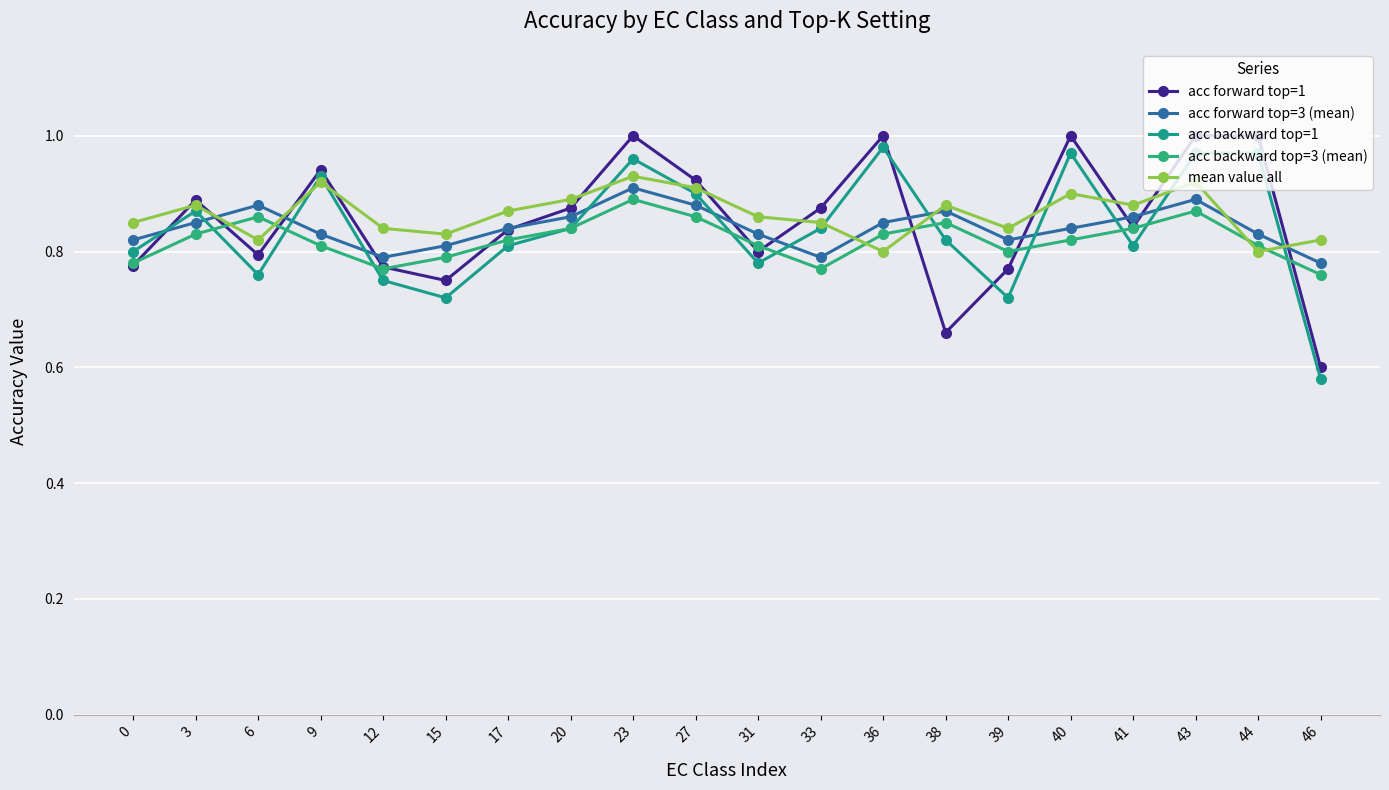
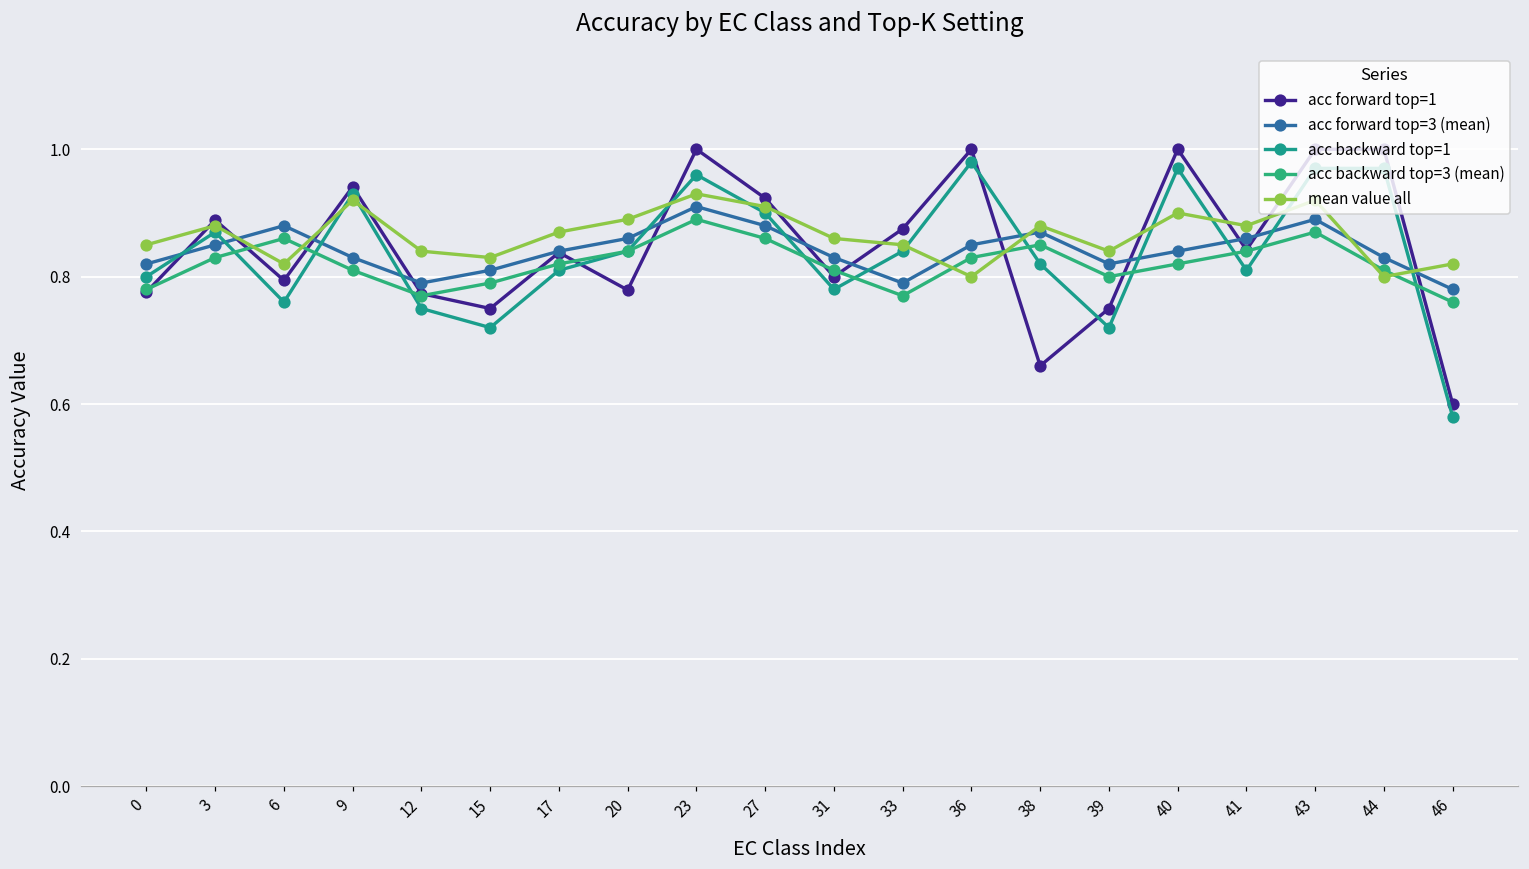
  {
    "acc forward top=1": {
      "3": 0.89,
      "6": 0.79,
      "9": 0.94,
      "15": 0.75,
-     "20": 0.88,
+     "20": 0.78,
      "23": 1.00,
      "27": 0.92,
      "31": 0.80,
      "33": 0.88,
      "36": 1.00,
      "38": 0.66,
-     "39": 0.77,
+     "39": 0.75,
      "40": 1.00,
      "46": 0.60
    },
    "mean value all": {
      "0": 0.85,
      "3": 0.88,
      "6": 0.82,
      "9": 0.92,
      "12": 0.84,
      "15": 0.83,
      "17": 0.87,
      "20": 0.89,
      "23": 0.93,
      "27": 0.91,
      "31": 0.86,
      "33": 0.85,
      "36": 0.80,
      "38": 0.88,
      "39": 0.84,
      "40": 0.90,
      "41": 0.88,
      "44": 0.80,
      "46": 0.82
    }
  }
